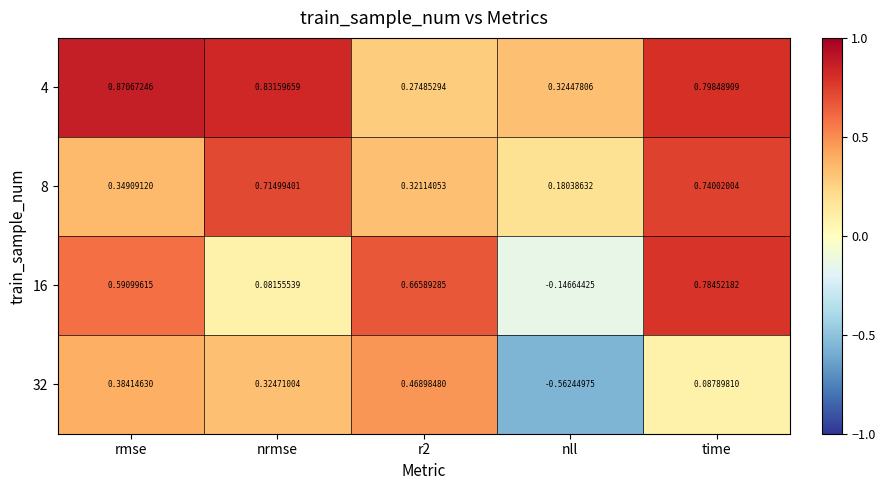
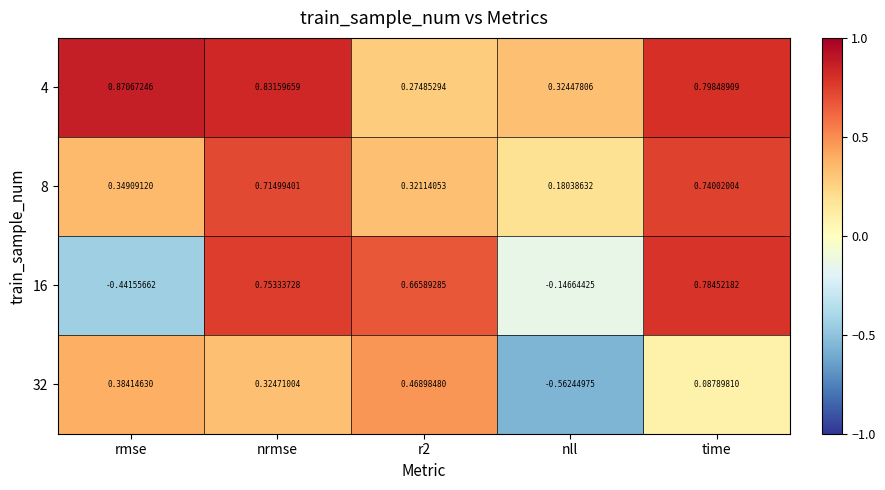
  {
    "4": {
      "rmse": 0.87067246,
      "nrmse": 0.83159659,
      "r2": 0.27485294,
      "nll": 0.32447806,
      "time": 0.79848909
    },
    "8": {
      "rmse": 0.34909120,
      "nrmse": 0.71499401,
      "r2": 0.32114053,
      "nll": 0.18038632,
      "time": 0.74002004
    },
    "16": {
-     "rmse": 0.59099615,
-     "nrmse": 0.08155539,
+     "rmse": -0.44155662,
+     "nrmse": 0.75333728,
      "r2": 0.66589285,
      "nll": -0.14664425,
      "time": 0.78452182
    },
    "32": {
      "rmse": 0.38414630,
      "nrmse": 0.32471004,
      "r2": 0.46898480,
      "nll": -0.56244975,
      "time": 0.08789810
    }
  }
